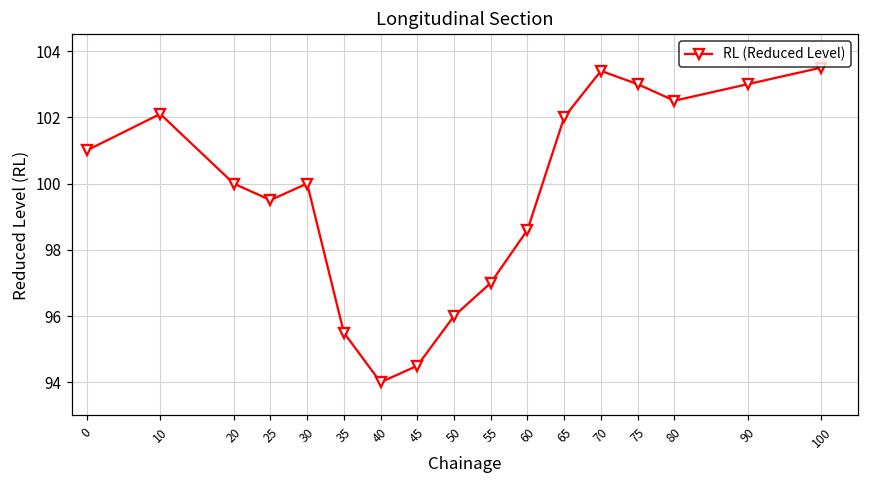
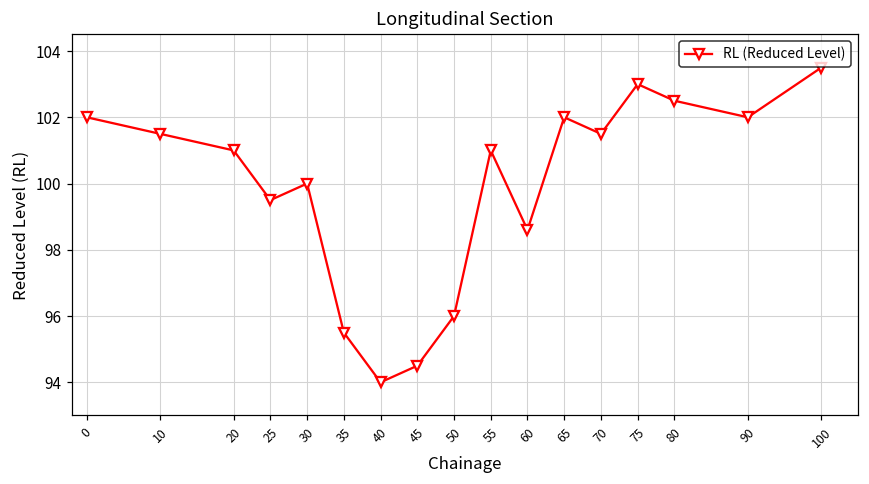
  {
-   "0": 101,
-   "10": 102.1,
-   "20": 100,
+   "0": 102,
+   "10": 101.5,
+   "20": 101,
    "25": 99.5,
    "30": 100.0,
    "35": 95.5,
    "40": 94.0,
    "45": 94.5,
    "50": 96.0,
-   "55": 97,
+   "55": 101,
    "60": 98.6,
    "65": 102.0,
-   "70": 103.4,
+   "70": 101.5,
    "75": 103.0,
    "80": 102.5,
-   "90": 103,
+   "90": 102,
    "100": 103.5
  }
